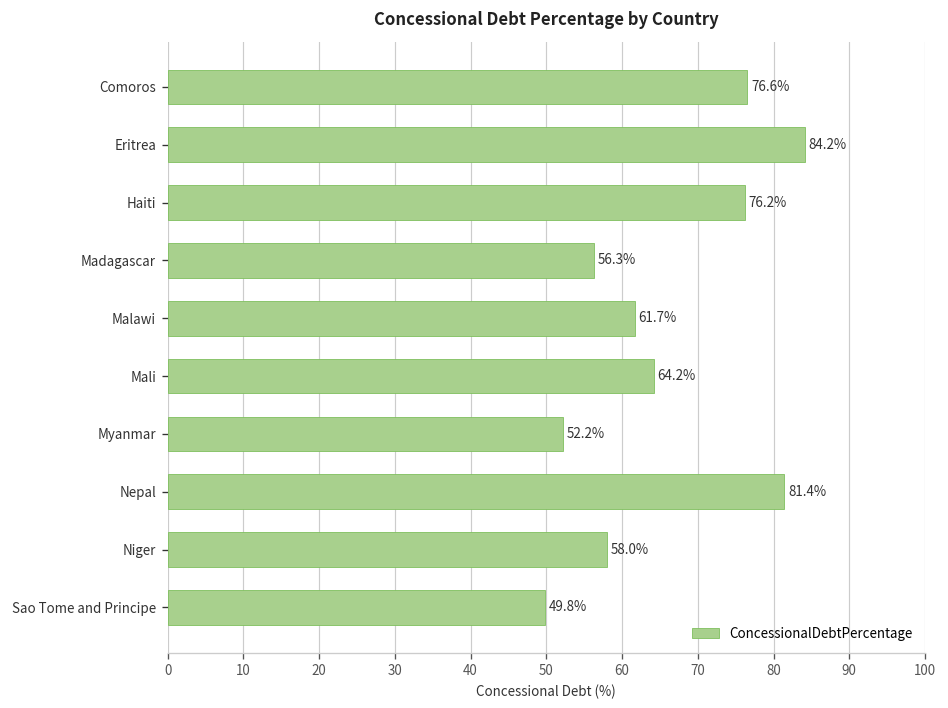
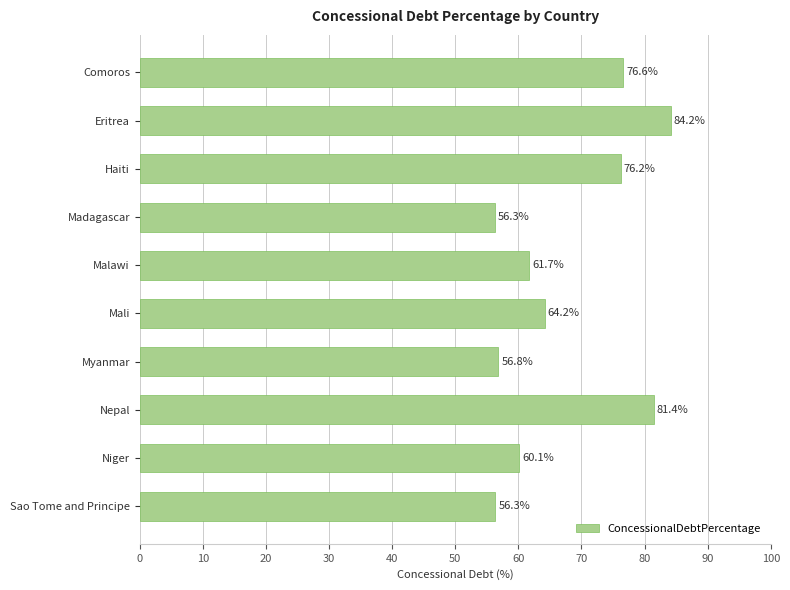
  {
    "Comoros": "76.6%",
    "Eritrea": "84.2%",
    "Haiti": "76.2%",
    "Madagascar": "56.3%",
    "Malawi": "61.7%",
    "Mali": "64.2%",
-   "Myanmar": "52.2%",
+   "Myanmar": "56.8%",
    "Nepal": "81.4%",
-   "Niger": "58.0%",
-   "Sao Tome and Principe": "49.8%"
+   "Niger": "60.1%",
+   "Sao Tome and Principe": "56.3%"
  }
